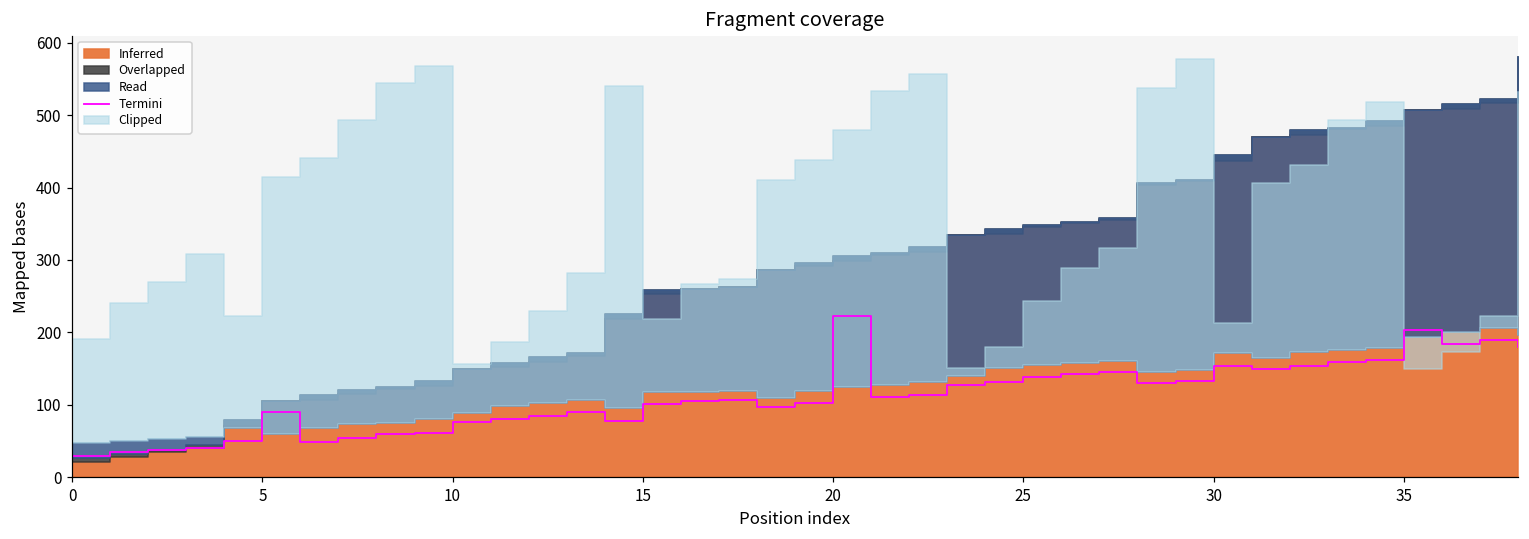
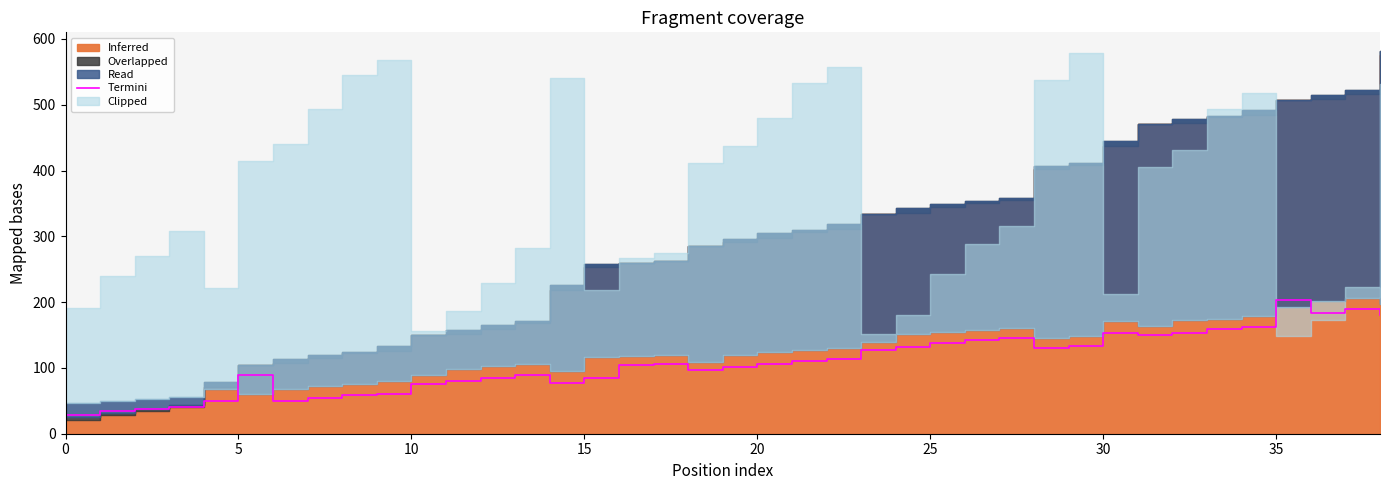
  {
    "Termini": {
      "5": 90,
      "10": 80,
-     "15": 100,
-     "20": 220,
+     "15": 90,
+     "20": 110,
      "25": 140,
      "30": 150,
      "35": 200
    }
  }
